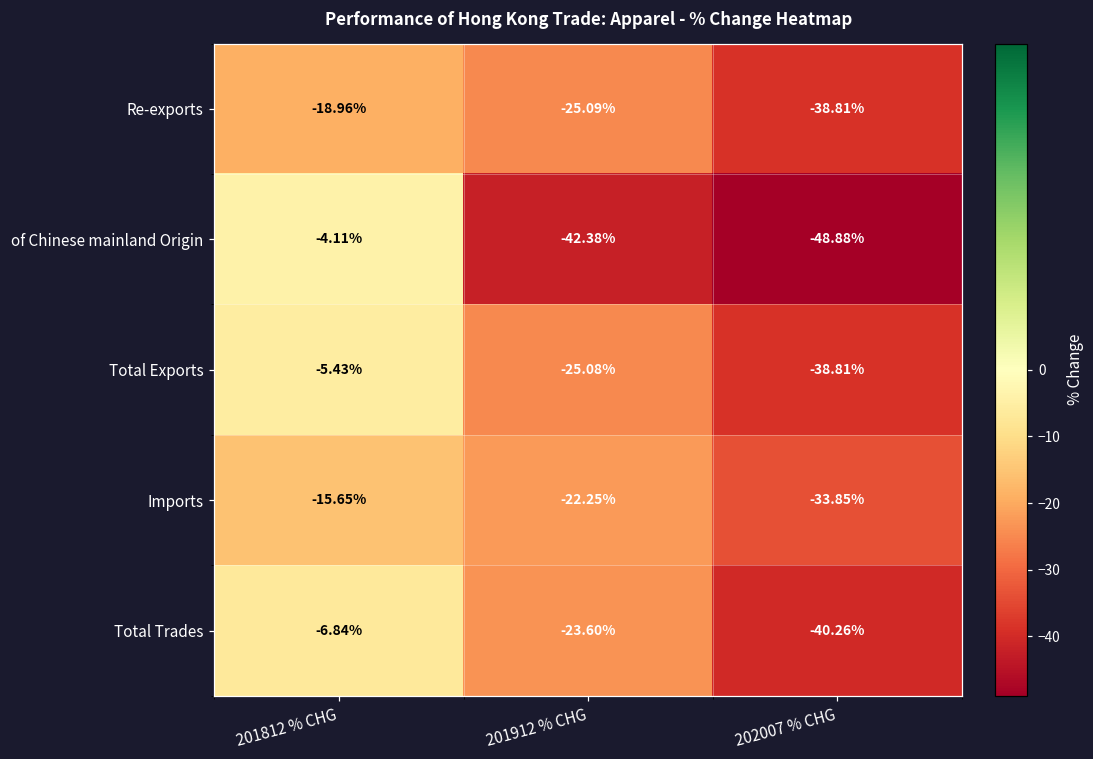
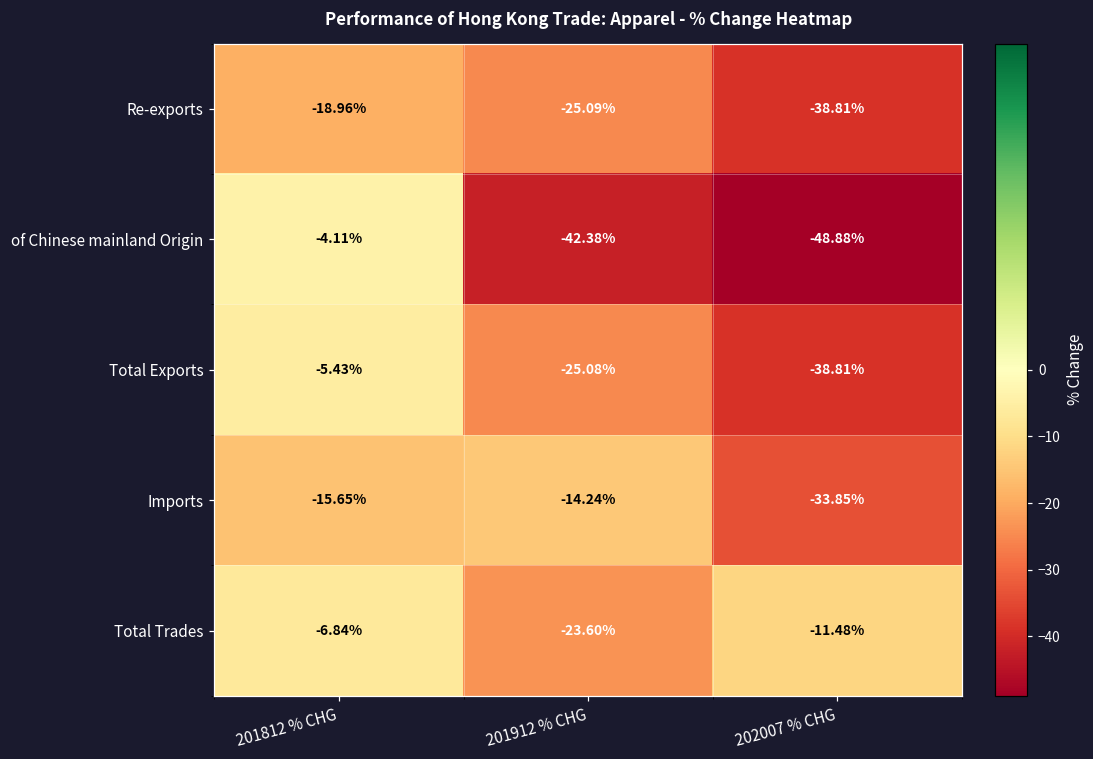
  {
    "Re-exports": {
      "201812 % CHG": "-18.96%",
      "201912 % CHG": "-25.09%",
      "202007 % CHG": "-38.81%"
    },
    "of Chinese mainland Origin": {
      "201812 % CHG": "-4.11%",
      "201912 % CHG": "-42.38%",
      "202007 % CHG": "-48.88%"
    },
    "Total Exports": {
      "201812 % CHG": "-5.43%",
      "201912 % CHG": "-25.08%",
      "202007 % CHG": "-38.81%"
    },
    "Imports": {
      "201812 % CHG": "-15.65%",
-     "201912 % CHG": "-22.25%",
+     "201912 % CHG": "-14.24%",
      "202007 % CHG": "-33.85%"
    },
    "Total Trades": {
      "201812 % CHG": "-6.84%",
      "201912 % CHG": "-23.60%",
-     "202007 % CHG": "-40.26%"
+     "202007 % CHG": "-11.48%"
    }
  }
